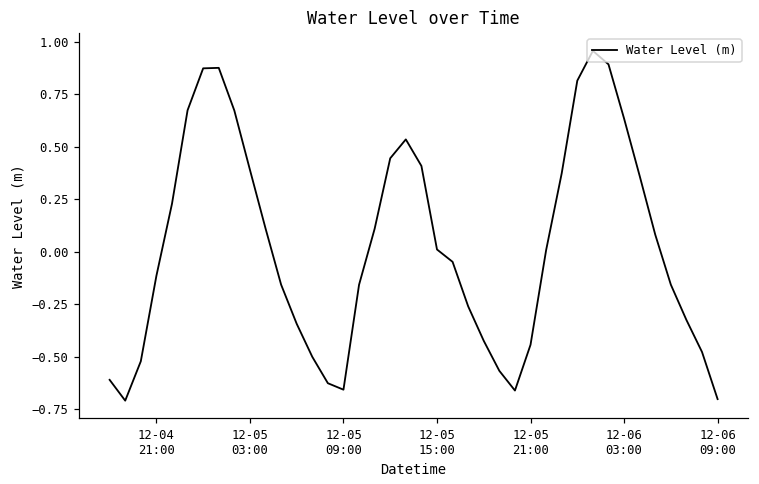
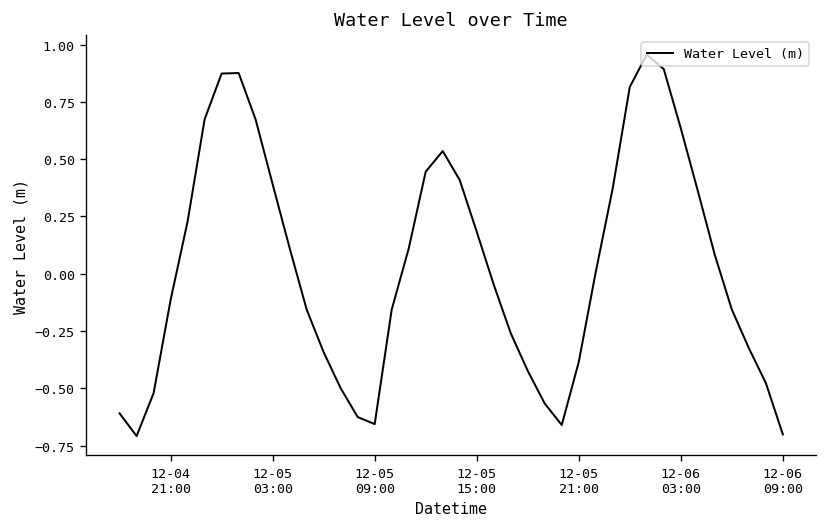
  {
    "12-04 21:00": -0.11,
    "12-05 03:00": 0.39,
    "12-05 09:00": -0.66,
-   "12-05 15:00": 0.01,
-   "12-05 21:00": -0.44,
+   "12-05 15:00": 0.18,
+   "12-05 21:00": -0.38,
    "12-06 03:00": 0.63,
    "12-06 09:00": -0.70
  }
